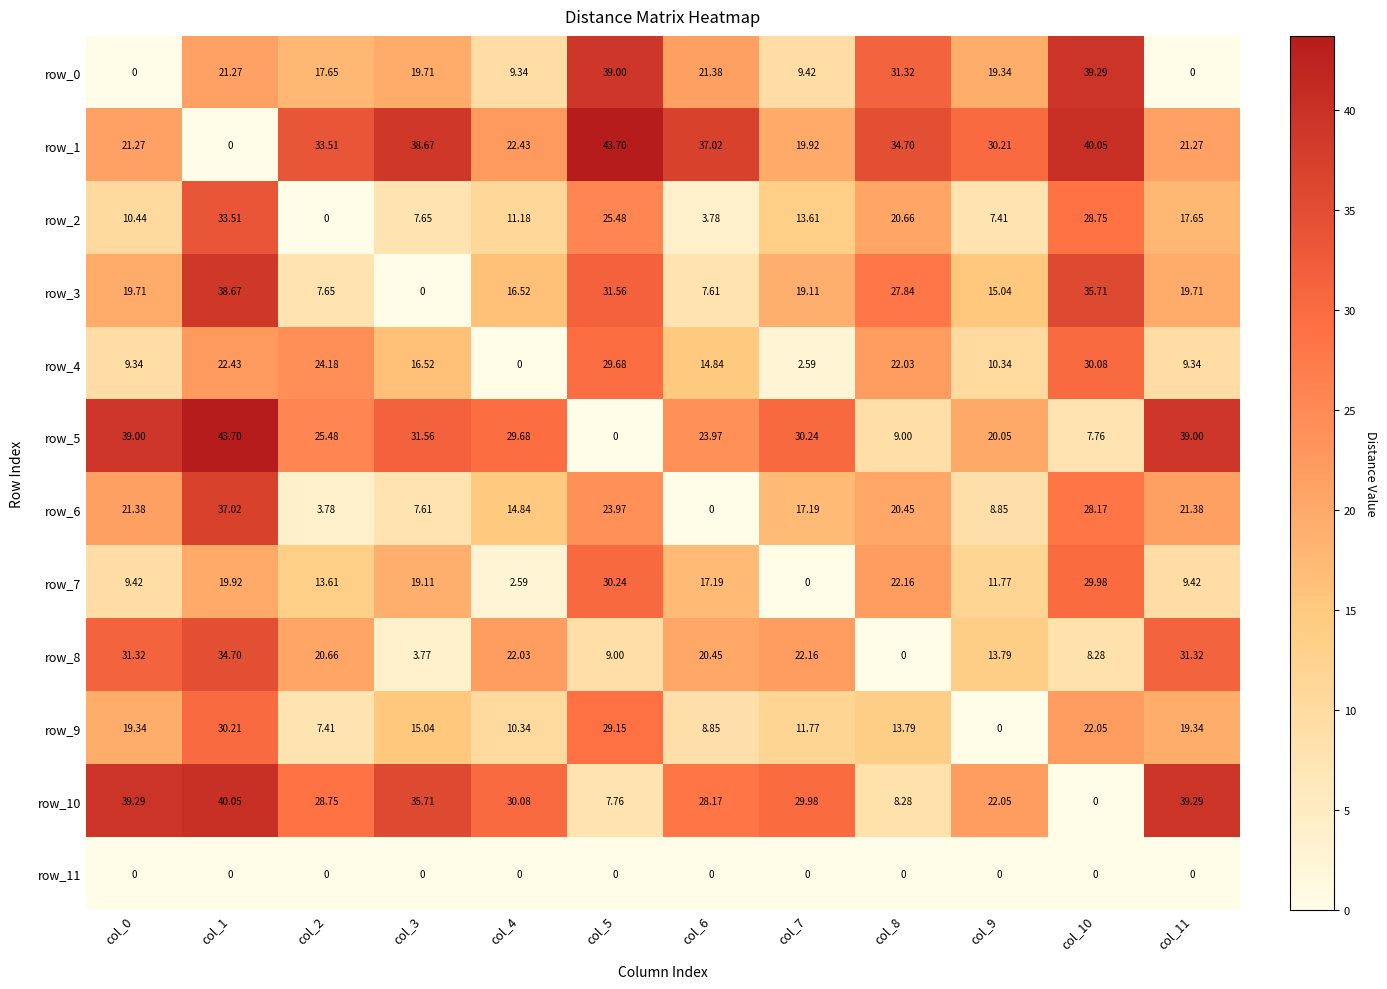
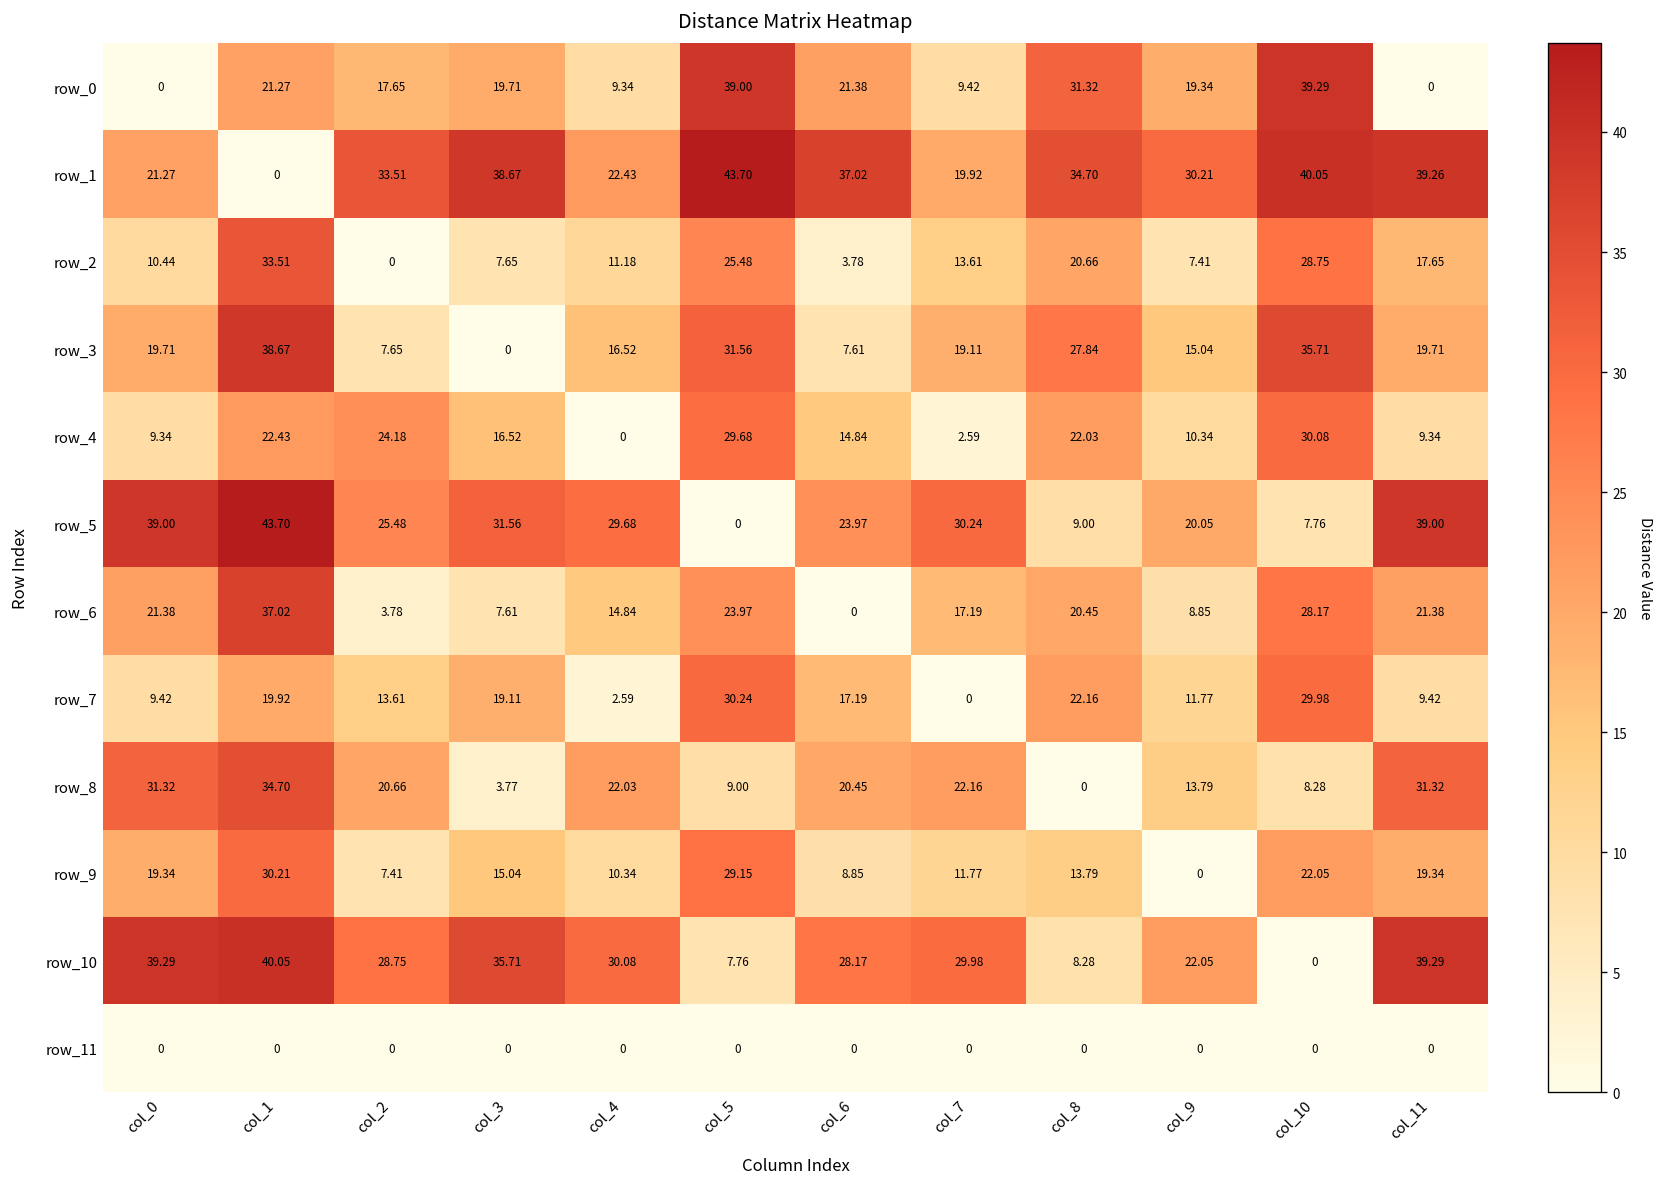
  {
    "row_0": {
      "col_0": 0,
      "col_1": 21.27,
      "col_2": 17.65,
      "col_3": 19.71,
      "col_4": 9.34,
      "col_5": 39.00,
      "col_6": 21.38,
      "col_7": 9.42,
      "col_8": 31.32,
      "col_9": 19.34,
      "col_10": 39.29,
      "col_11": 0
    },
    "row_1": {
      "col_0": 21.27,
      "col_1": 0,
      "col_2": 33.51,
      "col_3": 38.67,
      "col_4": 22.43,
      "col_5": 43.70,
      "col_6": 37.02,
      "col_7": 19.92,
      "col_8": 34.70,
      "col_9": 30.21,
      "col_10": 40.05,
-     "col_11": 21.27
+     "col_11": 39.26
    },
    "row_2": {
      "col_0": 10.44,
      "col_1": 33.51,
      "col_2": 0,
      "col_3": 7.65,
      "col_4": 11.18,
      "col_5": 25.48,
      "col_6": 3.78,
      "col_7": 13.61,
      "col_8": 20.66,
      "col_9": 7.41,
      "col_10": 28.75,
      "col_11": 17.65
    },
    "row_3": {
      "col_0": 19.71,
      "col_1": 38.67,
      "col_2": 7.65,
      "col_3": 0,
      "col_4": 16.52,
      "col_5": 31.56,
      "col_6": 7.61,
      "col_7": 19.11,
      "col_8": 27.84,
      "col_9": 15.04,
      "col_10": 35.71,
      "col_11": 19.71
    },
    "row_4": {
      "col_0": 9.34,
      "col_1": 22.43,
      "col_2": 24.18,
      "col_3": 16.52,
      "col_4": 0,
      "col_5": 29.68,
      "col_6": 14.84,
      "col_7": 2.59,
      "col_8": 22.03,
      "col_9": 10.34,
      "col_10": 30.08,
      "col_11": 9.34
    },
    "row_5": {
      "col_0": 39.00,
      "col_1": 43.70,
      "col_2": 25.48,
      "col_3": 31.56,
      "col_4": 29.68,
      "col_5": 0,
      "col_6": 23.97,
      "col_7": 30.24,
      "col_8": 9.00,
      "col_9": 20.05,
      "col_10": 7.76,
      "col_11": 39.00
    },
    "row_6": {
      "col_0": 21.38,
      "col_1": 37.02,
      "col_2": 3.78,
      "col_3": 7.61,
      "col_4": 14.84,
      "col_5": 23.97,
      "col_6": 0,
      "col_7": 17.19,
      "col_8": 20.45,
      "col_9": 8.85,
      "col_10": 28.17,
      "col_11": 21.38
    },
    "row_7": {
      "col_0": 9.42,
      "col_1": 19.92,
      "col_2": 13.61,
      "col_3": 19.11,
      "col_4": 2.59,
      "col_5": 30.24,
      "col_6": 17.19,
      "col_7": 0,
      "col_8": 22.16,
      "col_9": 11.77,
      "col_10": 29.98,
      "col_11": 9.42
    },
    "row_8": {
      "col_0": 31.32,
      "col_1": 34.70,
      "col_2": 20.66,
      "col_3": 3.77,
      "col_4": 22.03,
      "col_5": 9.00,
      "col_6": 20.45,
      "col_7": 22.16,
      "col_8": 0,
      "col_9": 13.79,
      "col_10": 8.28,
      "col_11": 31.32
    },
    "row_9": {
      "col_0": 19.34,
      "col_1": 30.21,
      "col_2": 7.41,
      "col_3": 15.04,
      "col_4": 10.34,
      "col_5": 29.15,
      "col_6": 8.85,
      "col_7": 11.77,
      "col_8": 13.79,
      "col_9": 0,
      "col_10": 22.05,
      "col_11": 19.34
    },
    "row_10": {
      "col_0": 39.29,
      "col_1": 40.05,
      "col_2": 28.75,
      "col_3": 35.71,
      "col_4": 30.08,
      "col_5": 7.76,
      "col_6": 28.17,
      "col_7": 29.98,
      "col_8": 8.28,
      "col_9": 22.05,
      "col_10": 0,
      "col_11": 39.29
    },
    "row_11": {
      "col_0": 0,
      "col_1": 0,
      "col_2": 0,
      "col_3": 0,
      "col_4": 0,
      "col_5": 0,
      "col_6": 0,
      "col_7": 0,
      "col_8": 0,
      "col_9": 0,
      "col_10": 0,
      "col_11": 0
    }
  }
